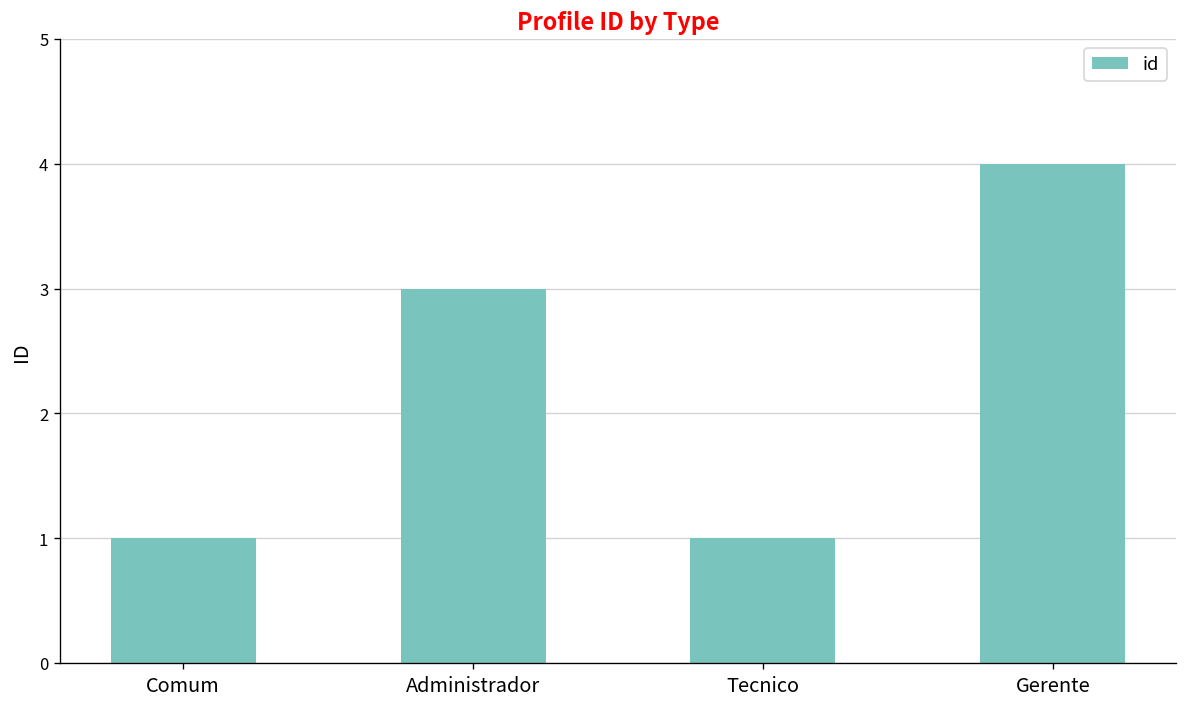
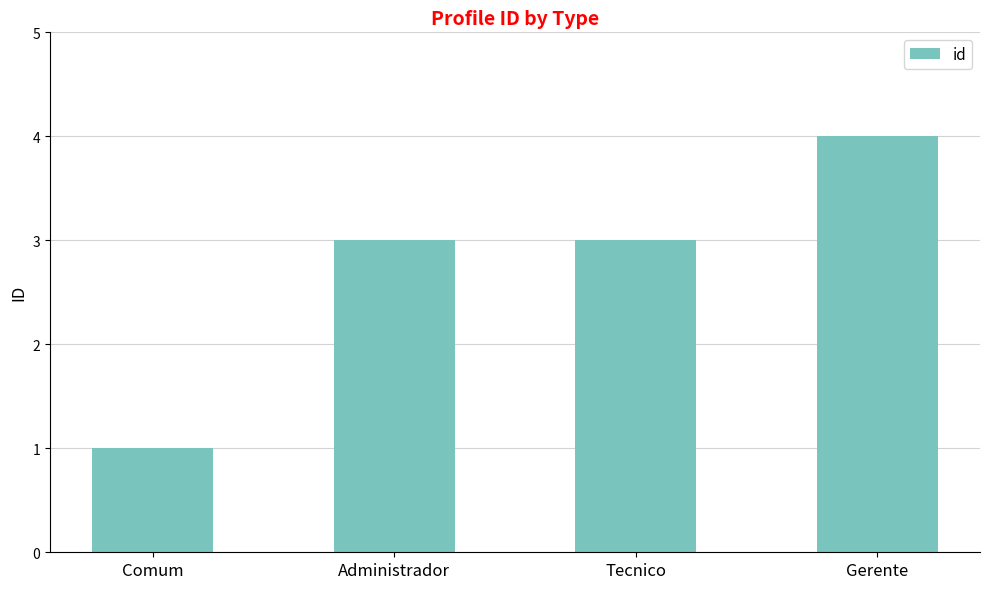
  {
    "Comum": 1,
    "Administrador": 3,
-   "Tecnico": 1,
+   "Tecnico": 3,
    "Gerente": 4
  }
